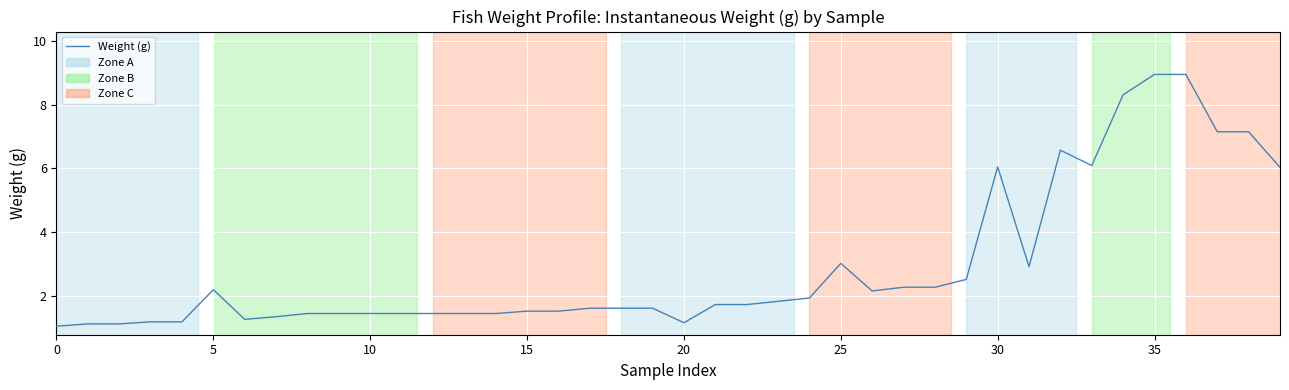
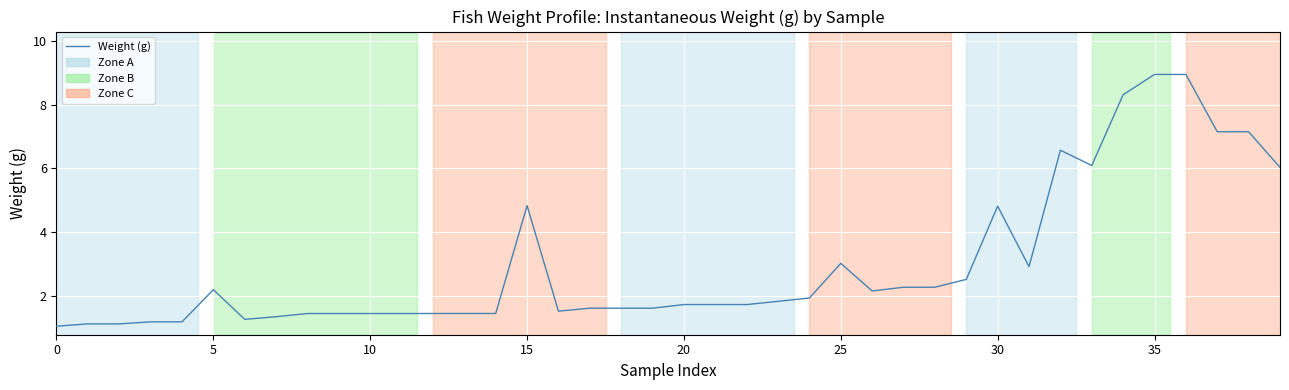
  {
    "0": 1.1,
    "5": 2.2,
    "10": 1.5,
-   "15": 1.5,
-   "20": 1.2,
+   "15": 4.8,
+   "20": 1.7,
    "25": 3.0,
-   "30": 6.0,
+   "30": 4.8,
    "35": 8.9
  }
